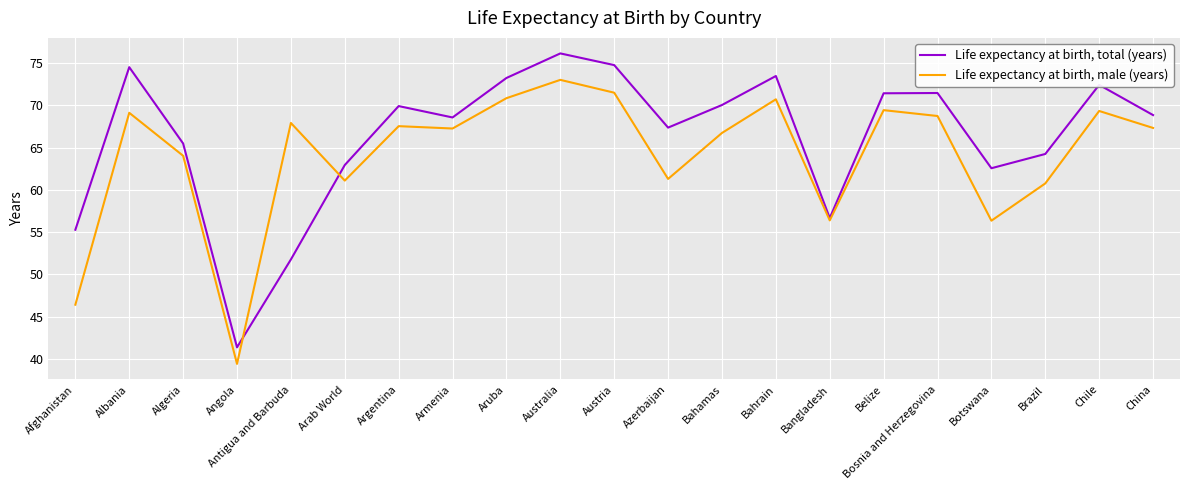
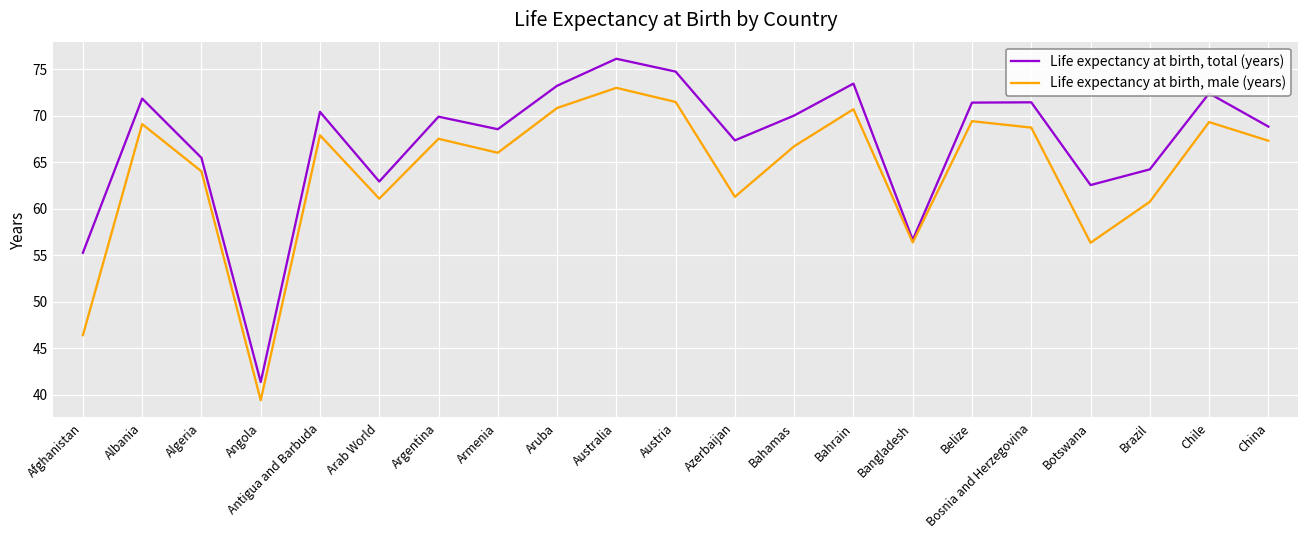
  {
    "Life expectancy at birth, total (years)": {
      "Afghanistan": 55,
-     "Albania": 75,
+     "Albania": 72,
      "Algeria": 65,
      "Angola": 41,
-     "Antigua and Barbuda": 52,
+     "Antigua and Barbuda": 70,
      "Arab World": 63,
      "Argentina": 70,
      "Armenia": 69,
      "Aruba": 73,
      "Australia": 76,
      "Austria": 75,
      "Azerbaijan": 67,
      "Bahamas": 70,
      "Bahrain": 73,
      "Belize": 71,
      "Bosnia and Herzegovina": 71,
      "Botswana": 63,
      "Brazil": 64,
      "China": 69
    },
    "Life expectancy at birth, male (years)": {
      "Afghanistan": 46,
      "Albania": 69,
      "Algeria": 64,
      "Angola": 39,
      "Antigua and Barbuda": 68,
      "Arab World": 61,
      "Argentina": 68,
-     "Armenia": 67,
+     "Armenia": 66,
      "Aruba": 71,
      "Australia": 73,
      "Austria": 72,
      "Azerbaijan": 61,
      "Bahamas": 67,
      "Bahrain": 71,
      "Belize": 69,
      "Bosnia and Herzegovina": 69,
      "Botswana": 56,
      "Brazil": 61,
      "Chile": 69,
      "China": 67
    }
  }
